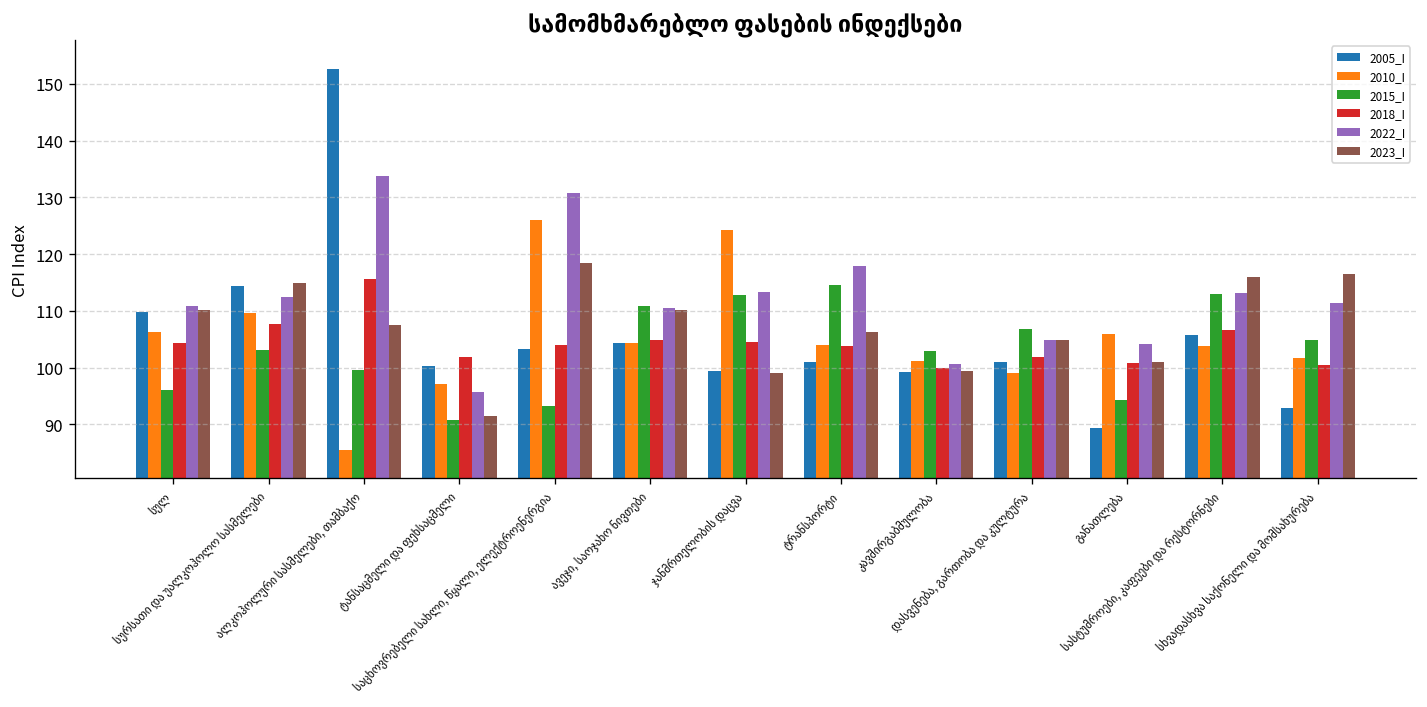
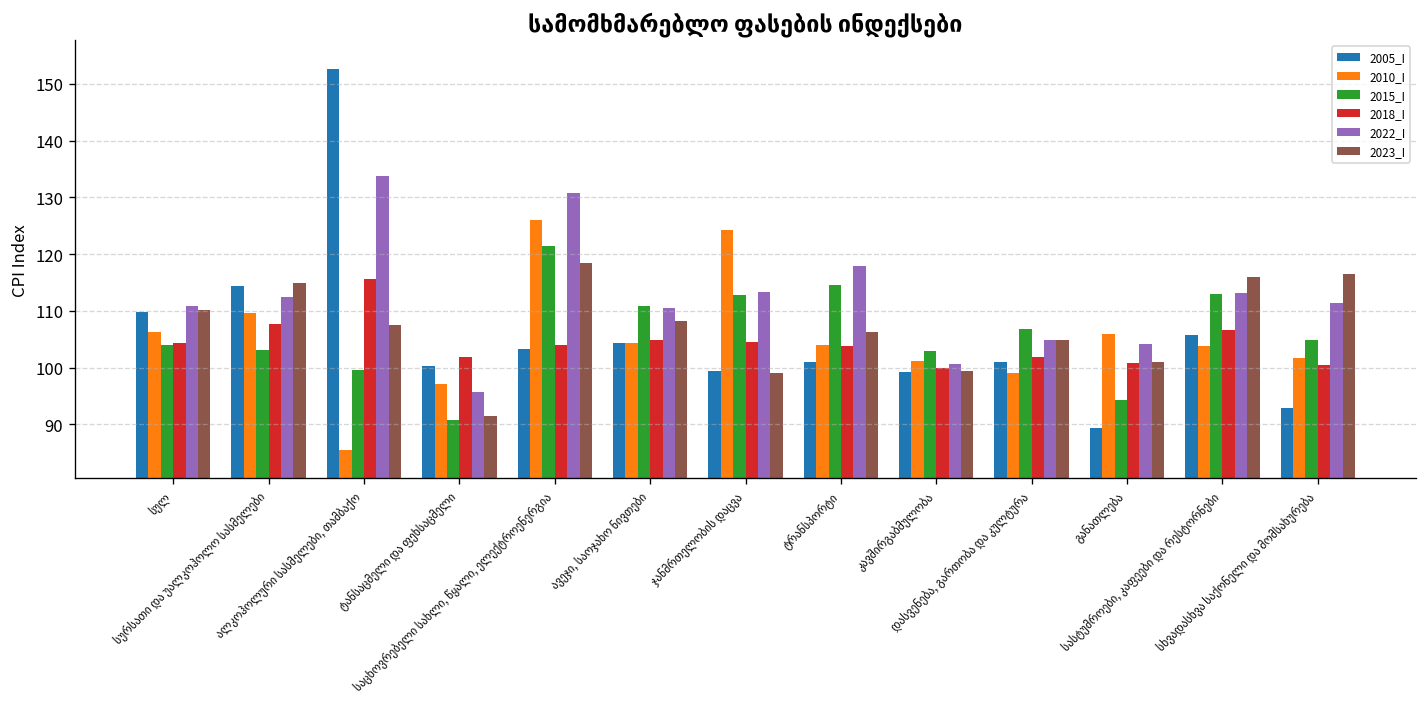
  {
    "2005_I": {
      "სულ": 110,
      "სურსათი და უალკოჰოლო სასმელები": 114,
      "ალკოჰოლური სასმელები, თამბაქო": 153,
      "ტანსაცმელი და ფეხსაცმელი": 100,
      "საცხოვრებელი სახლი, წყალი, ელექტროენერგია": 103,
      "ავეჯი, საოჯახო ნივთები": 104,
      "ჯანმრთელობის დაცვა": 99,
      "ტრანსპორტი": 101,
      "კავშირგაბმულობა": 99,
      "დასვენება, გართობა და კულტურა": 101,
      "განათლება": 89,
      "სასტუმროები, კაფეები და რესტორნები": 106,
      "სხვადასხვა საქონელი და მომსახურება": 93
    },
    "2010_I": {
      "სულ": 106,
      "სურსათი და უალკოჰოლო სასმელები": 110,
      "ალკოჰოლური სასმელები, თამბაქო": 86,
      "ტანსაცმელი და ფეხსაცმელი": 97,
      "საცხოვრებელი სახლი, წყალი, ელექტროენერგია": 126,
      "ავეჯი, საოჯახო ნივთები": 104,
      "ჯანმრთელობის დაცვა": 124,
      "ტრანსპორტი": 104,
      "კავშირგაბმულობა": 101,
      "დასვენება, გართობა და კულტურა": 99,
      "განათლება": 106,
      "სასტუმროები, კაფეები და რესტორნები": 104,
      "სხვადასხვა საქონელი და მომსახურება": 102
    },
    "2015_I": {
-     "სულ": 96,
+     "სულ": 104,
      "სურსათი და უალკოჰოლო სასმელები": 103,
      "ალკოჰოლური სასმელები, თამბაქო": 100,
      "ტანსაცმელი და ფეხსაცმელი": 91,
-     "საცხოვრებელი სახლი, წყალი, ელექტროენერგია": 93,
+     "საცხოვრებელი სახლი, წყალი, ელექტროენერგია": 121,
      "ავეჯი, საოჯახო ნივთები": 111,
      "ჯანმრთელობის დაცვა": 113,
      "ტრანსპორტი": 115,
      "კავშირგაბმულობა": 103,
      "დასვენება, გართობა და კულტურა": 107,
      "განათლება": 94,
      "სასტუმროები, კაფეები და რესტორნები": 113,
      "სხვადასხვა საქონელი და მომსახურება": 105
    },
    "2018_I": {
      "სულ": 104,
      "სურსათი და უალკოჰოლო სასმელები": 108,
      "ალკოჰოლური სასმელები, თამბაქო": 116,
      "ტანსაცმელი და ფეხსაცმელი": 102,
      "საცხოვრებელი სახლი, წყალი, ელექტროენერგია": 104,
      "ავეჯი, საოჯახო ნივთები": 105,
      "ჯანმრთელობის დაცვა": 105,
      "ტრანსპორტი": 104,
      "კავშირგაბმულობა": 100,
      "დასვენება, გართობა და კულტურა": 102,
      "განათლება": 101,
      "სასტუმროები, კაფეები და რესტორნები": 107,
      "სხვადასხვა საქონელი და მომსახურება": 101
    },
    "2022_I": {
      "სულ": 111,
      "სურსათი და უალკოჰოლო სასმელები": 113,
      "ალკოჰოლური სასმელები, თამბაქო": 134,
      "ტანსაცმელი და ფეხსაცმელი": 96,
      "საცხოვრებელი სახლი, წყალი, ელექტროენერგია": 131,
      "ავეჯი, საოჯახო ნივთები": 110,
      "ჯანმრთელობის დაცვა": 113,
      "ტრანსპორტი": 118,
      "კავშირგაბმულობა": 101,
      "დასვენება, გართობა და კულტურა": 105,
      "განათლება": 104,
      "სასტუმროები, კაფეები და რესტორნები": 113,
      "სხვადასხვა საქონელი და მომსახურება": 111
    },
    "2023_I": {
      "სულ": 110,
      "სურსათი და უალკოჰოლო სასმელები": 115,
      "ალკოჰოლური სასმელები, თამბაქო": 108,
      "ტანსაცმელი და ფეხსაცმელი": 92,
      "საცხოვრებელი სახლი, წყალი, ელექტროენერგია": 118,
-     "ავეჯი, საოჯახო ნივთები": 110,
+     "ავეჯი, საოჯახო ნივთები": 108,
      "ჯანმრთელობის დაცვა": 99,
      "ტრანსპორტი": 106,
      "კავშირგაბმულობა": 99,
      "დასვენება, გართობა და კულტურა": 105,
      "განათლება": 101,
      "სასტუმროები, კაფეები და რესტორნები": 116,
      "სხვადასხვა საქონელი და მომსახურება": 117
    }
  }
